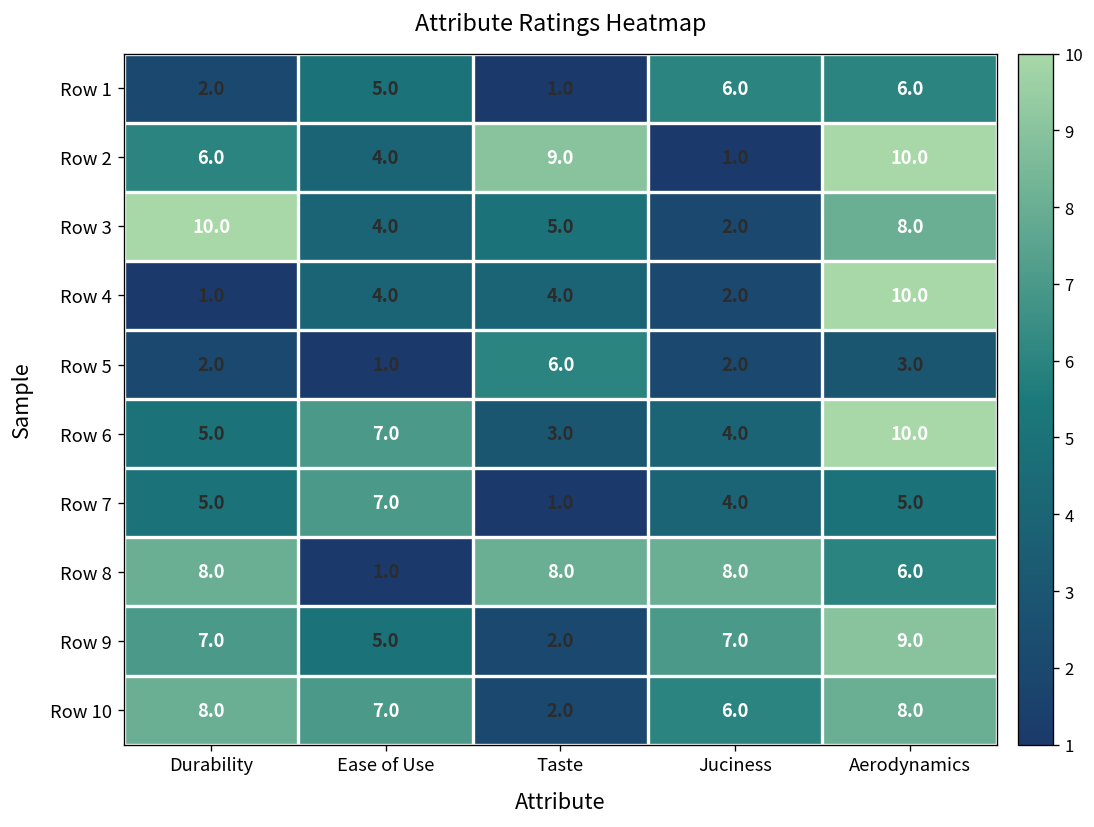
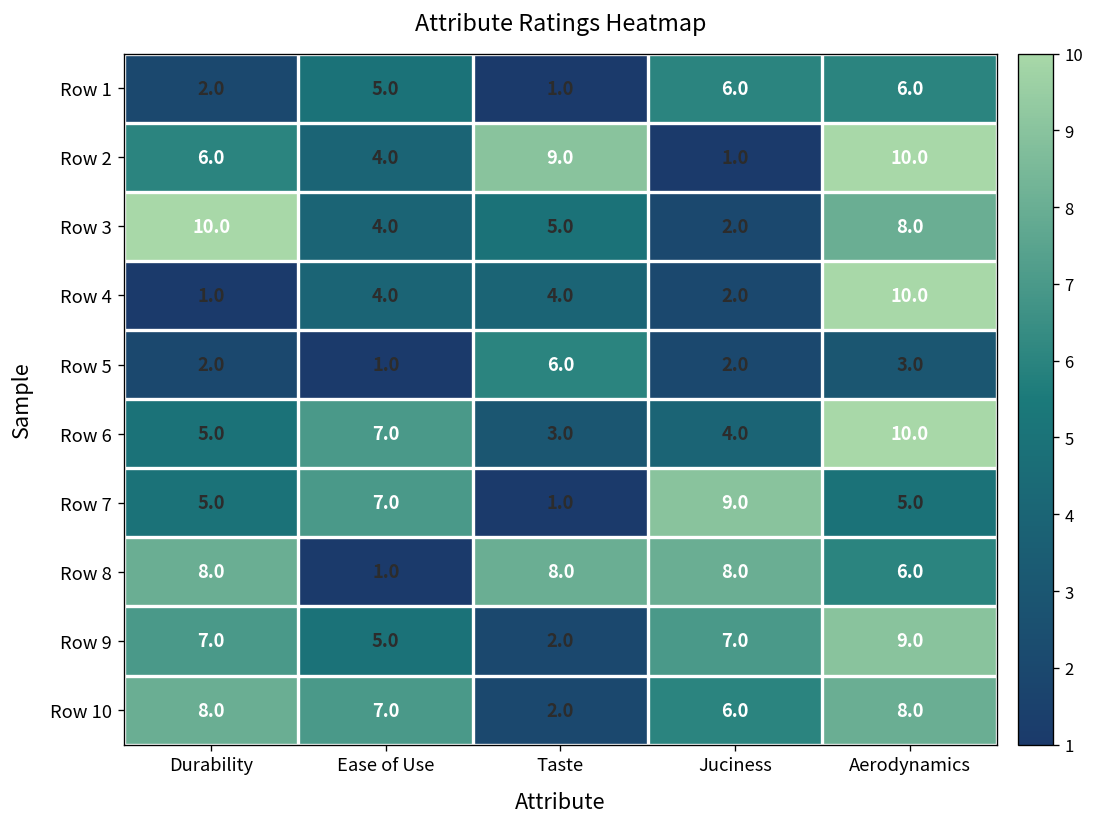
  {
    "Row 1": {
      "Durability": 2.0,
      "Ease of Use": 5.0,
      "Taste": 1.0,
      "Juciness": 6.0,
      "Aerodynamics": 6.0
    },
    "Row 2": {
      "Durability": 6.0,
      "Ease of Use": 4.0,
      "Taste": 9.0,
      "Juciness": 1.0,
      "Aerodynamics": 10.0
    },
    "Row 3": {
      "Durability": 10.0,
      "Ease of Use": 4.0,
      "Taste": 5.0,
      "Juciness": 2.0,
      "Aerodynamics": 8.0
    },
    "Row 4": {
      "Durability": 1.0,
      "Ease of Use": 4.0,
      "Taste": 4.0,
      "Juciness": 2.0,
      "Aerodynamics": 10.0
    },
    "Row 5": {
      "Durability": 2.0,
      "Ease of Use": 1.0,
      "Taste": 6.0,
      "Juciness": 2.0,
      "Aerodynamics": 3.0
    },
    "Row 6": {
      "Durability": 5.0,
      "Ease of Use": 7.0,
      "Taste": 3.0,
      "Juciness": 4.0,
      "Aerodynamics": 10.0
    },
    "Row 7": {
      "Durability": 5.0,
      "Ease of Use": 7.0,
      "Taste": 1.0,
-     "Juciness": 4.0,
+     "Juciness": 9.0,
      "Aerodynamics": 5.0
    },
    "Row 8": {
      "Durability": 8.0,
      "Ease of Use": 1.0,
      "Taste": 8.0,
      "Juciness": 8.0,
      "Aerodynamics": 6.0
    },
    "Row 9": {
      "Durability": 7.0,
      "Ease of Use": 5.0,
      "Taste": 2.0,
      "Juciness": 7.0,
      "Aerodynamics": 9.0
    },
    "Row 10": {
      "Durability": 8.0,
      "Ease of Use": 7.0,
      "Taste": 2.0,
      "Juciness": 6.0,
      "Aerodynamics": 8.0
    }
  }
